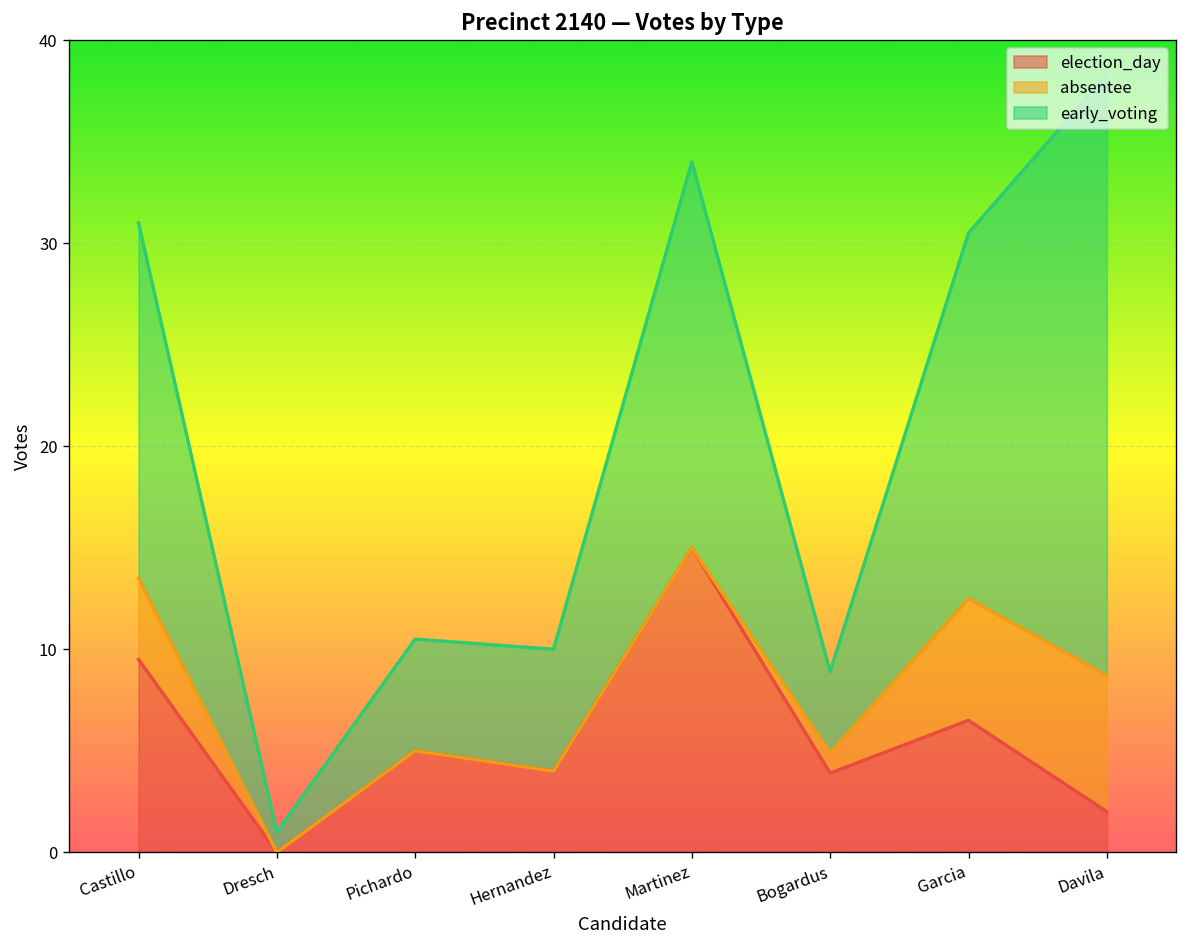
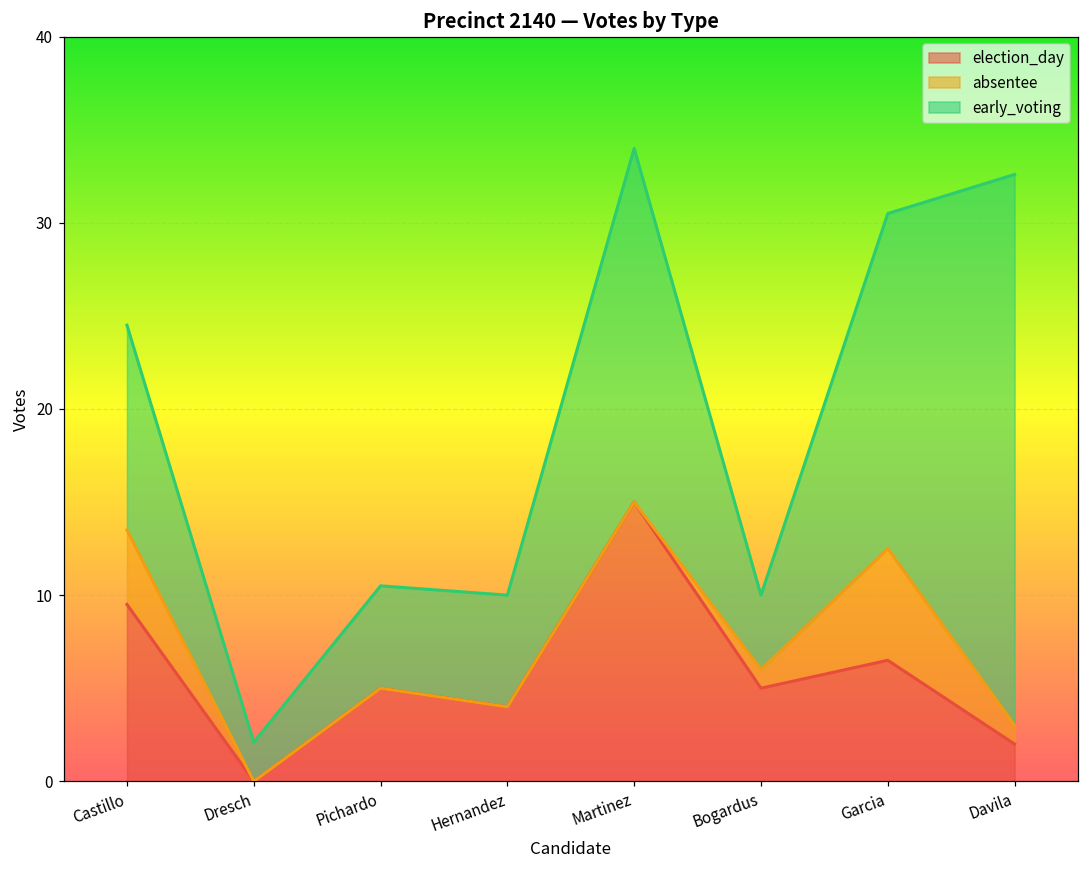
  {
    "election_day": {
      "Castillo": 9.5,
-     "Bogardus": 3.9,
+     "Bogardus": 5.0,
      "Garcia": 6.5,
      "Davila": 2.0
    },
    "absentee": {
      "Castillo": 4.0,
      "Bogardus": 1.0,
      "Garcia": 6.0,
-     "Davila": 6.7
+     "Davila": 1.0
    },
    "early_voting": {
-     "Castillo": 17.5,
-     "Dresch": 1.0,
+     "Castillo": 11.0,
+     "Dresch": 2.1,
      "Pichardo": 5.5,
      "Hernandez": 6.0,
      "Martinez": 19.0,
      "Bogardus": 4.0,
      "Garcia": 18.0
    }
  }
